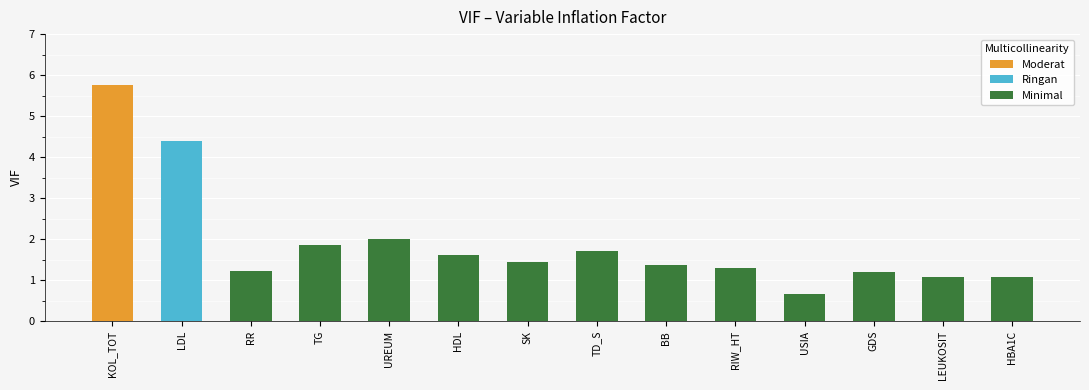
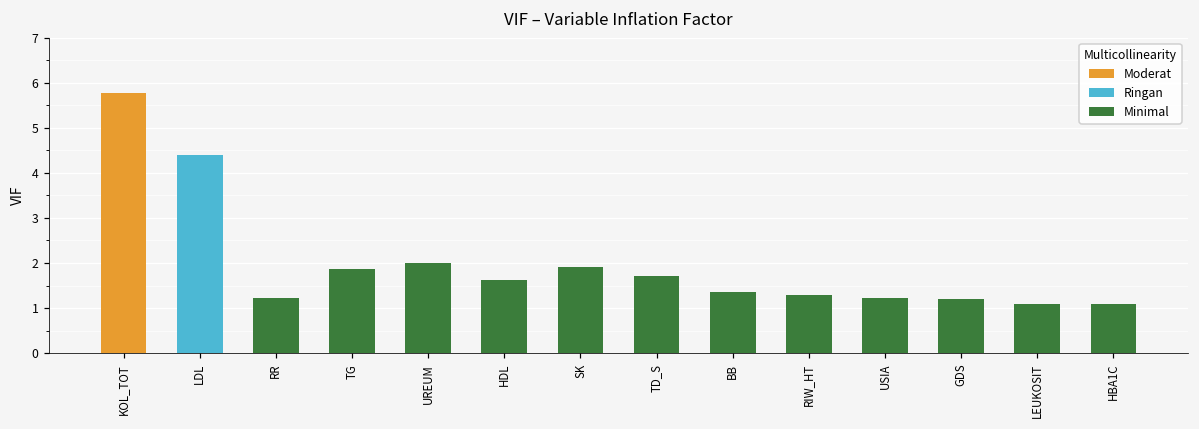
  {
    "Moderat": {
      "KOL_TOT": 5.8
    },
    "Ringan": {
      "LDL": 4.4
    },
    "Minimal": {
      "RR": 1.2,
      "TG": 1.9,
      "UREUM": 2.0,
      "HDL": 1.6,
-     "SK": 1.4,
+     "SK": 1.9,
      "TD_S": 1.7,
      "BB": 1.4,
      "RIW_HT": 1.3,
-     "USIA": 0.7,
+     "USIA": 1.2,
      "GDS": 1.2,
      "LEUKOSIT": 1.1,
      "HBA1C": 1.1
    }
  }
